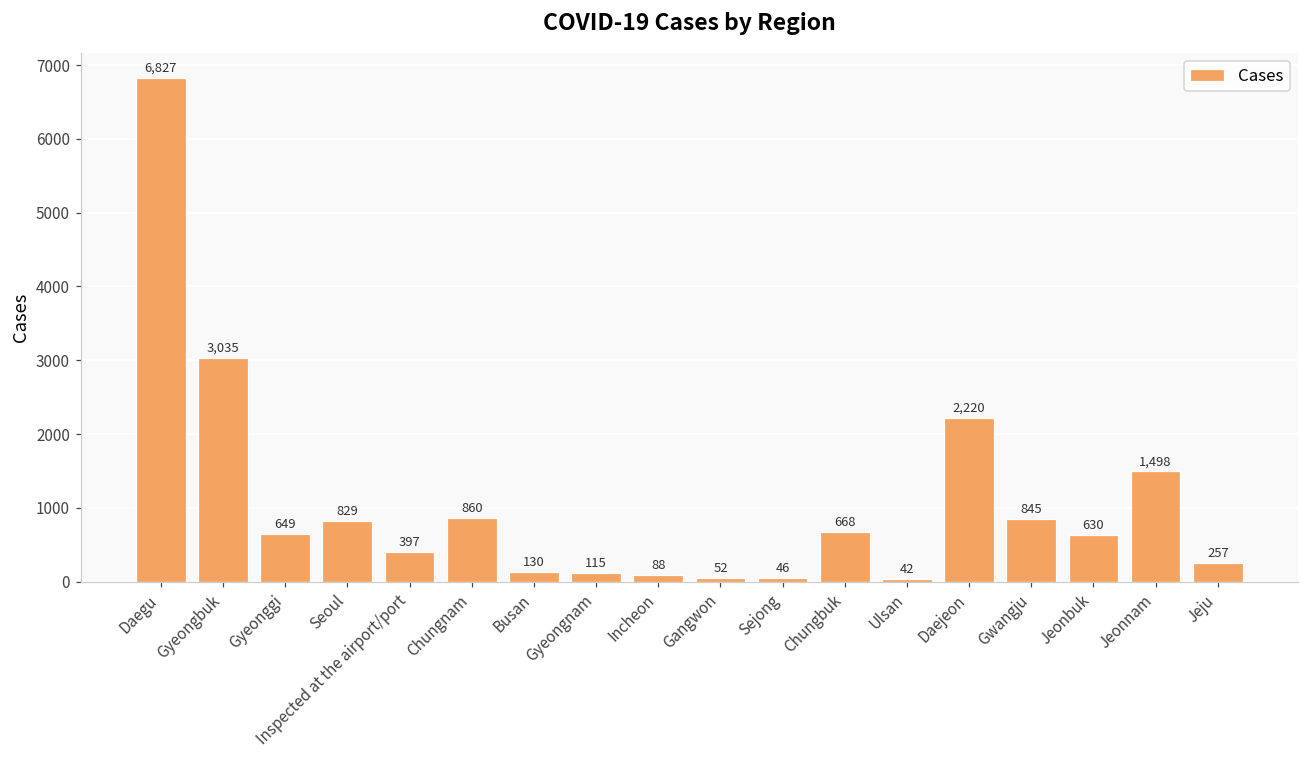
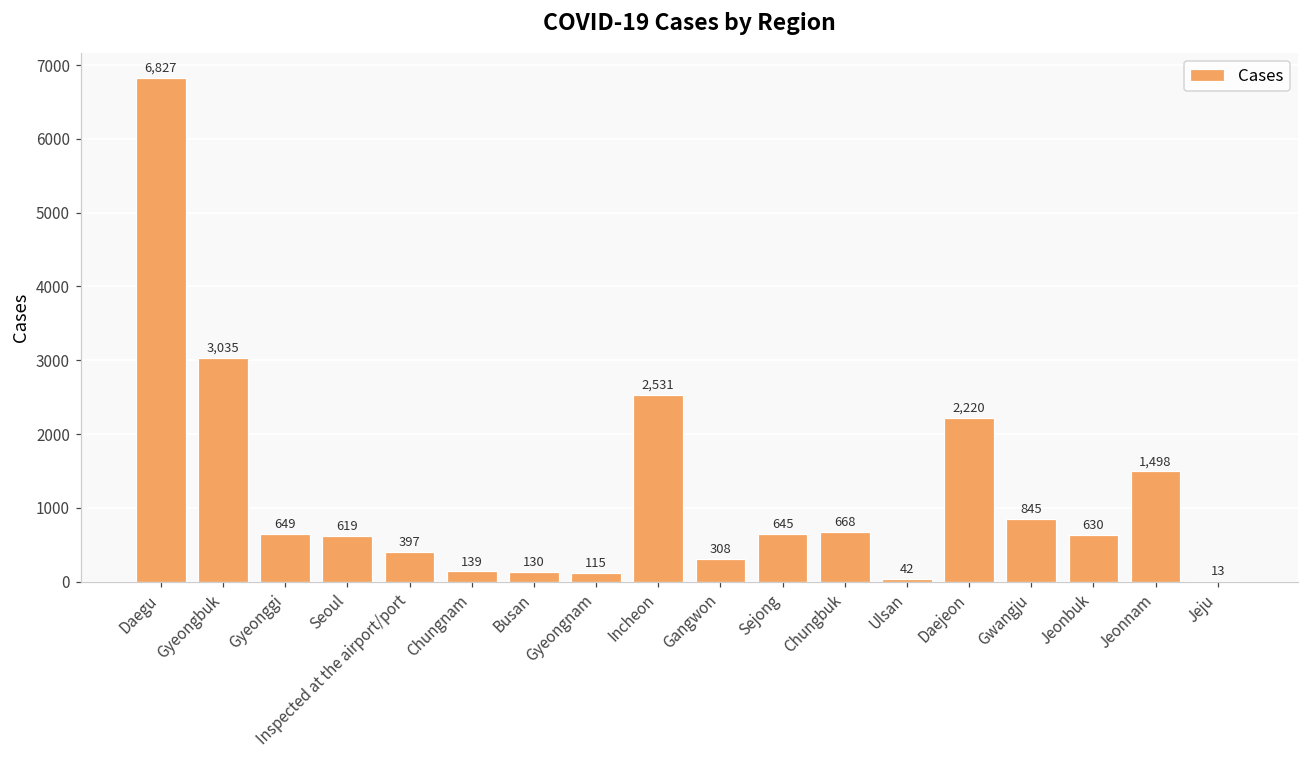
  {
    "Daegu": "6,827",
    "Gyeongbuk": "3,035",
    "Gyeonggi": "649",
-   "Seoul": "829",
+   "Seoul": "619",
    "Inspected at the airport/port": "397",
-   "Chungnam": "860",
+   "Chungnam": "139",
    "Busan": "130",
    "Gyeongnam": "115",
-   "Incheon": "88",
-   "Gangwon": "52",
-   "Sejong": "46",
+   "Incheon": "2,531",
+   "Gangwon": "308",
+   "Sejong": "645",
    "Chungbuk": "668",
    "Ulsan": "42",
    "Daejeon": "2,220",
    "Gwangju": "845",
    "Jeonbuk": "630",
    "Jeonnam": "1,498",
-   "Jeju": "257"
+   "Jeju": "13"
  }
